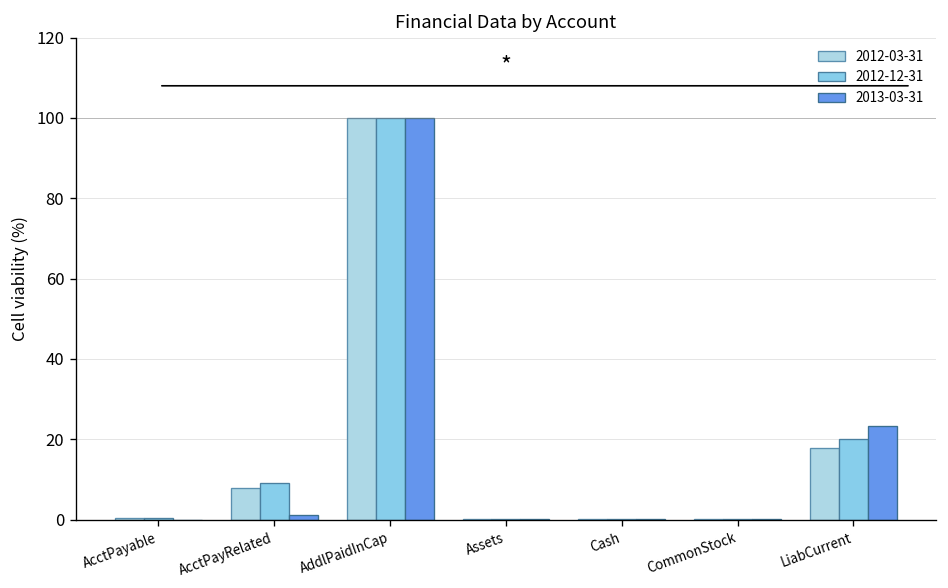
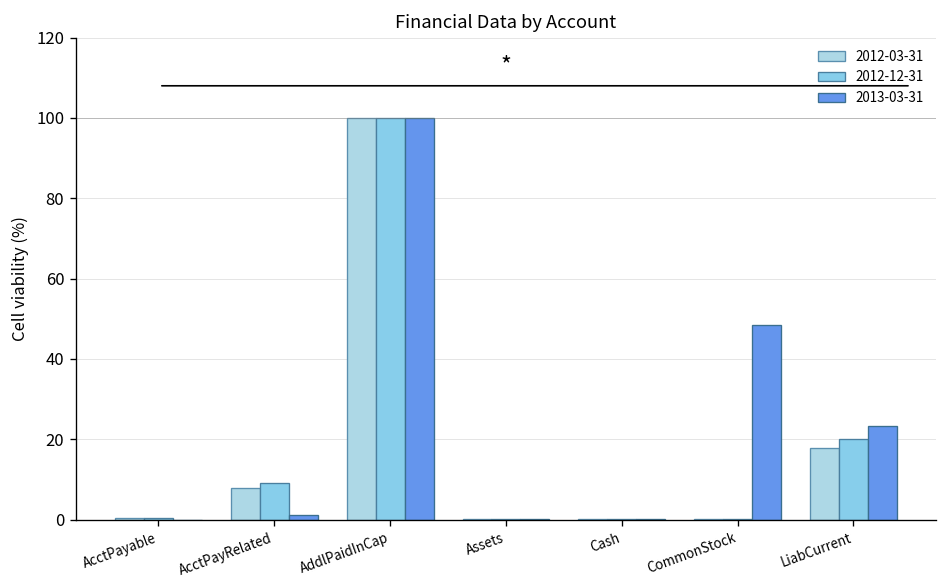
  {
    "2013-03-31": {
      "AcctPayable": 0,
      "AcctPayRelated": 1,
      "AddlPaidInCap": 100,
-     "CommonStock": 0,
+     "CommonStock": 48,
      "LiabCurrent": 23
    }
  }
